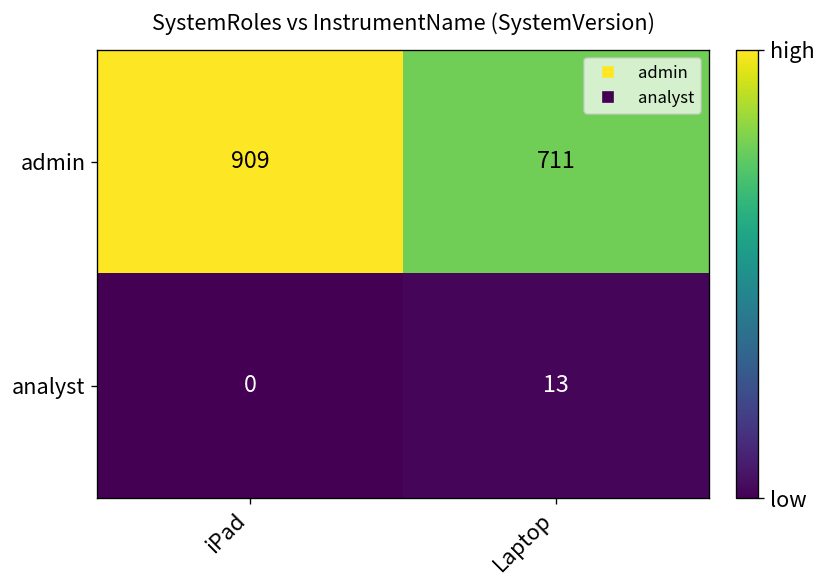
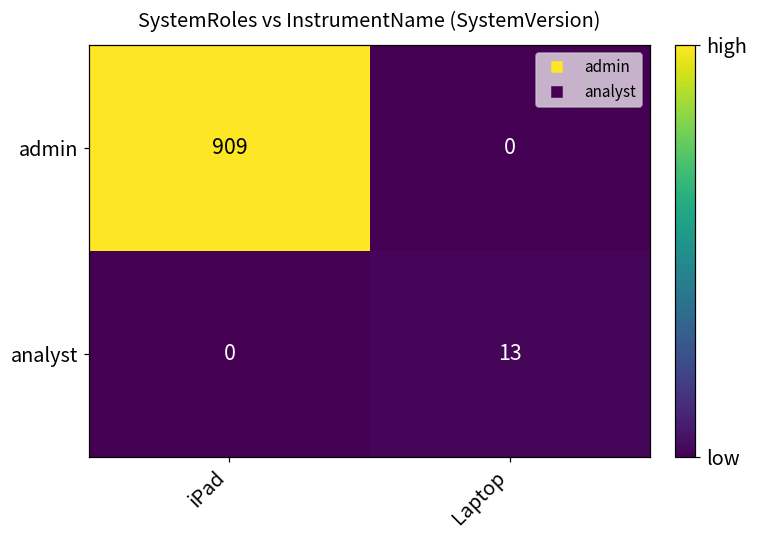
  {
    "admin": {
      "iPad": 909,
-     "Laptop": 711
+     "Laptop": 0
    },
    "analyst": {
      "iPad": 0,
      "Laptop": 13
    }
  }
